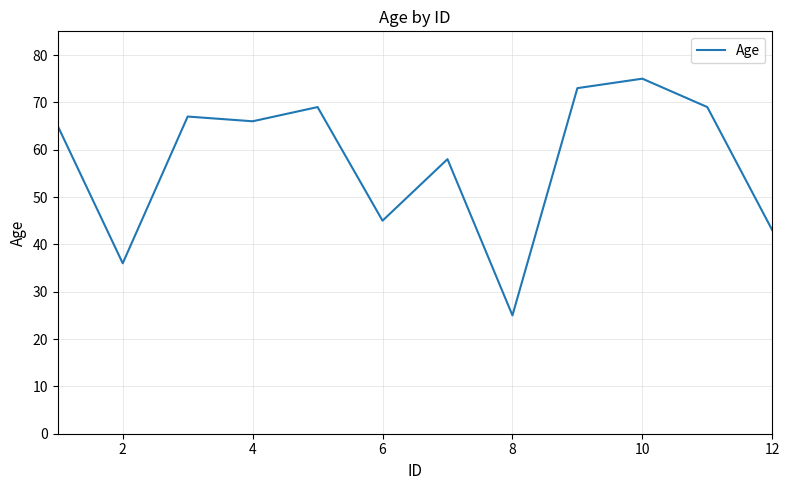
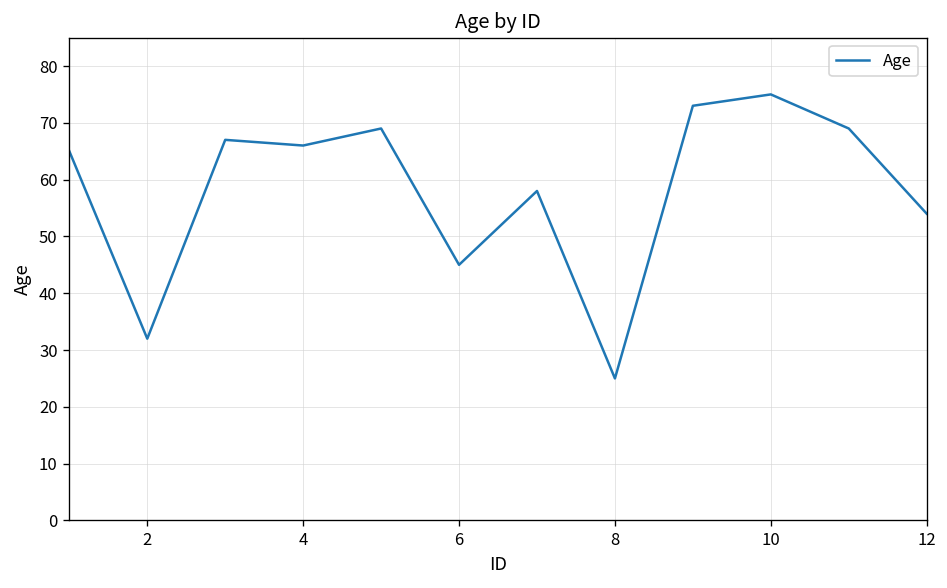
  {
-   "2": 36,
+   "2": 32,
    "4": 66,
    "6": 45,
    "8": 25,
    "10": 75,
-   "12": 43
+   "12": 54
  }
